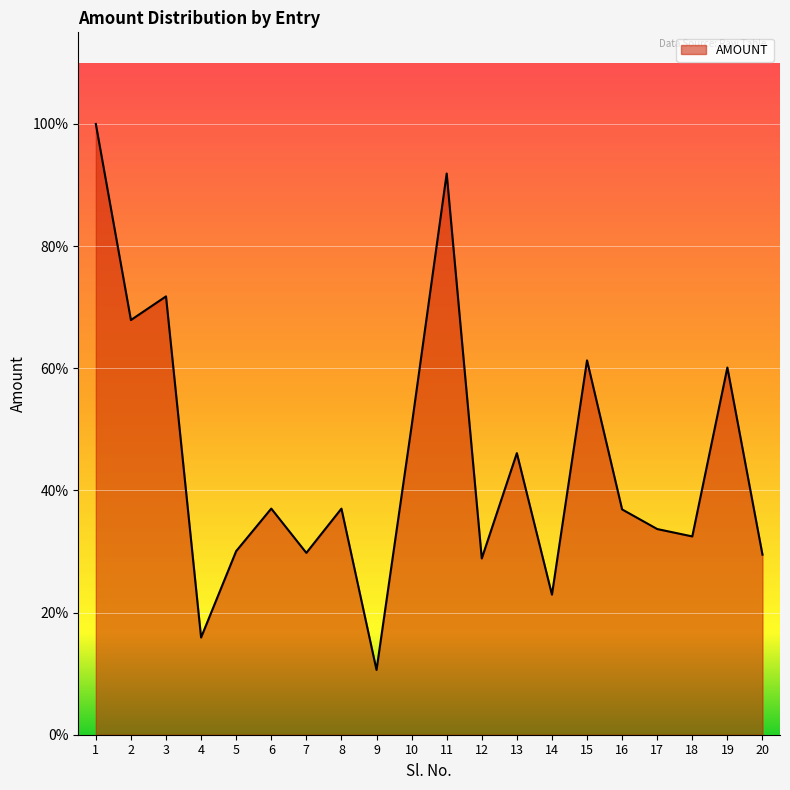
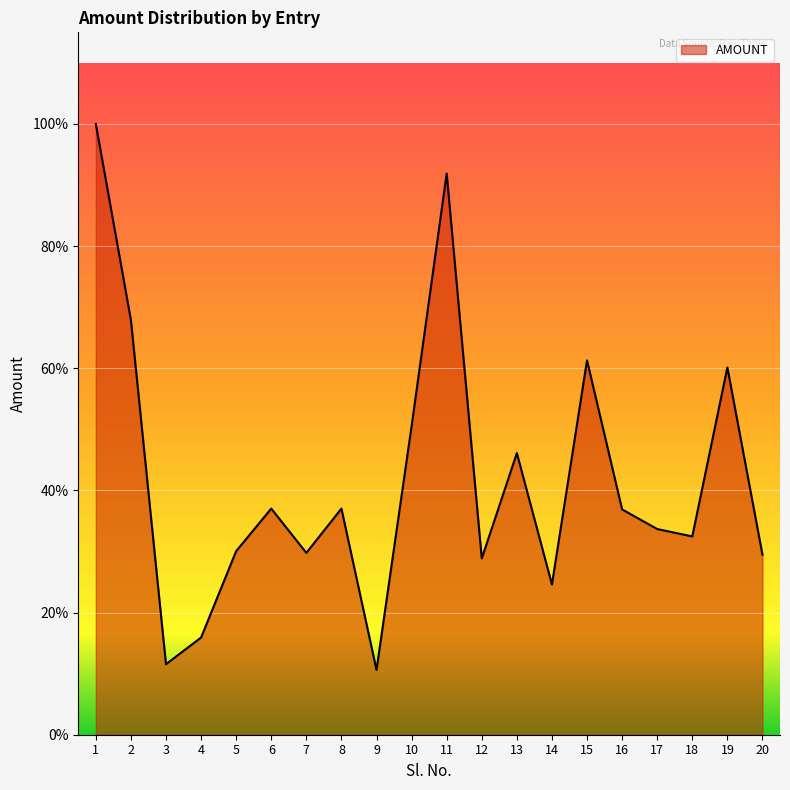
  {
    "1": "100%",
    "2": "68%",
-   "3": "72%",
+   "3": "12%",
    "4": "16%",
    "5": "30%",
    "6": "37%",
    "7": "30%",
    "8": "37%",
    "9": "11%",
    "10": "51%",
    "11": "92%",
    "12": "29%",
    "13": "46%",
-   "14": "23%",
+   "14": "25%",
    "15": "61%",
    "16": "37%",
    "17": "34%",
    "18": "32%",
    "19": "60%",
    "20": "29%"
  }
